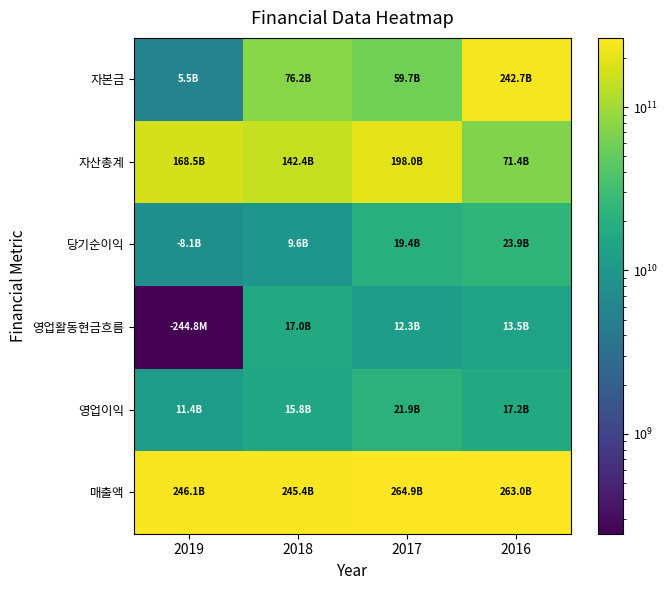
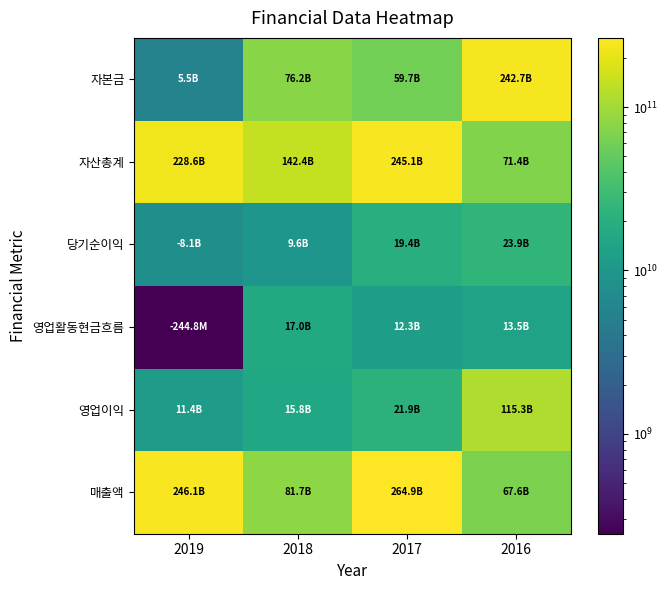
  {
    "자본금": {
      "2019": "5.5B",
      "2018": "76.2B",
      "2017": "59.7B",
      "2016": "242.7B"
    },
    "자산총계": {
-     "2019": "168.5B",
+     "2019": "228.6B",
      "2018": "142.4B",
-     "2017": "198.0B",
+     "2017": "245.1B",
      "2016": "71.4B"
    },
    "당기순이익": {
      "2019": "-8.1B",
      "2018": "9.6B",
      "2017": "19.4B",
      "2016": "23.9B"
    },
    "영업활동현금흐름": {
      "2019": "-244.8M",
      "2018": "17.0B",
      "2017": "12.3B",
      "2016": "13.5B"
    },
    "영업이익": {
      "2019": "11.4B",
      "2018": "15.8B",
      "2017": "21.9B",
-     "2016": "17.2B"
+     "2016": "115.3B"
    },
    "매출액": {
      "2019": "246.1B",
-     "2018": "245.4B",
+     "2018": "81.7B",
      "2017": "264.9B",
-     "2016": "263.0B"
+     "2016": "67.6B"
    }
  }
